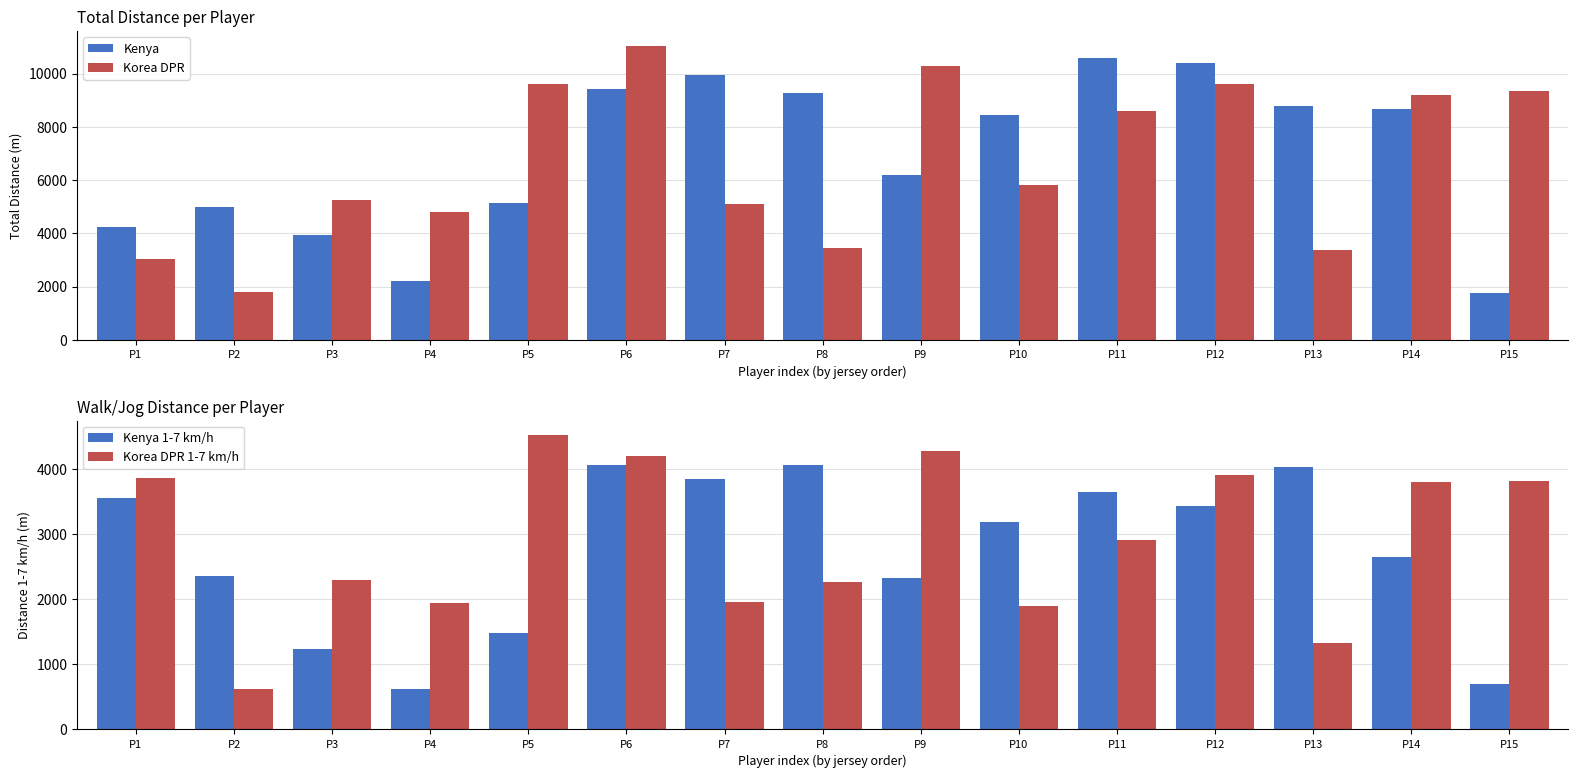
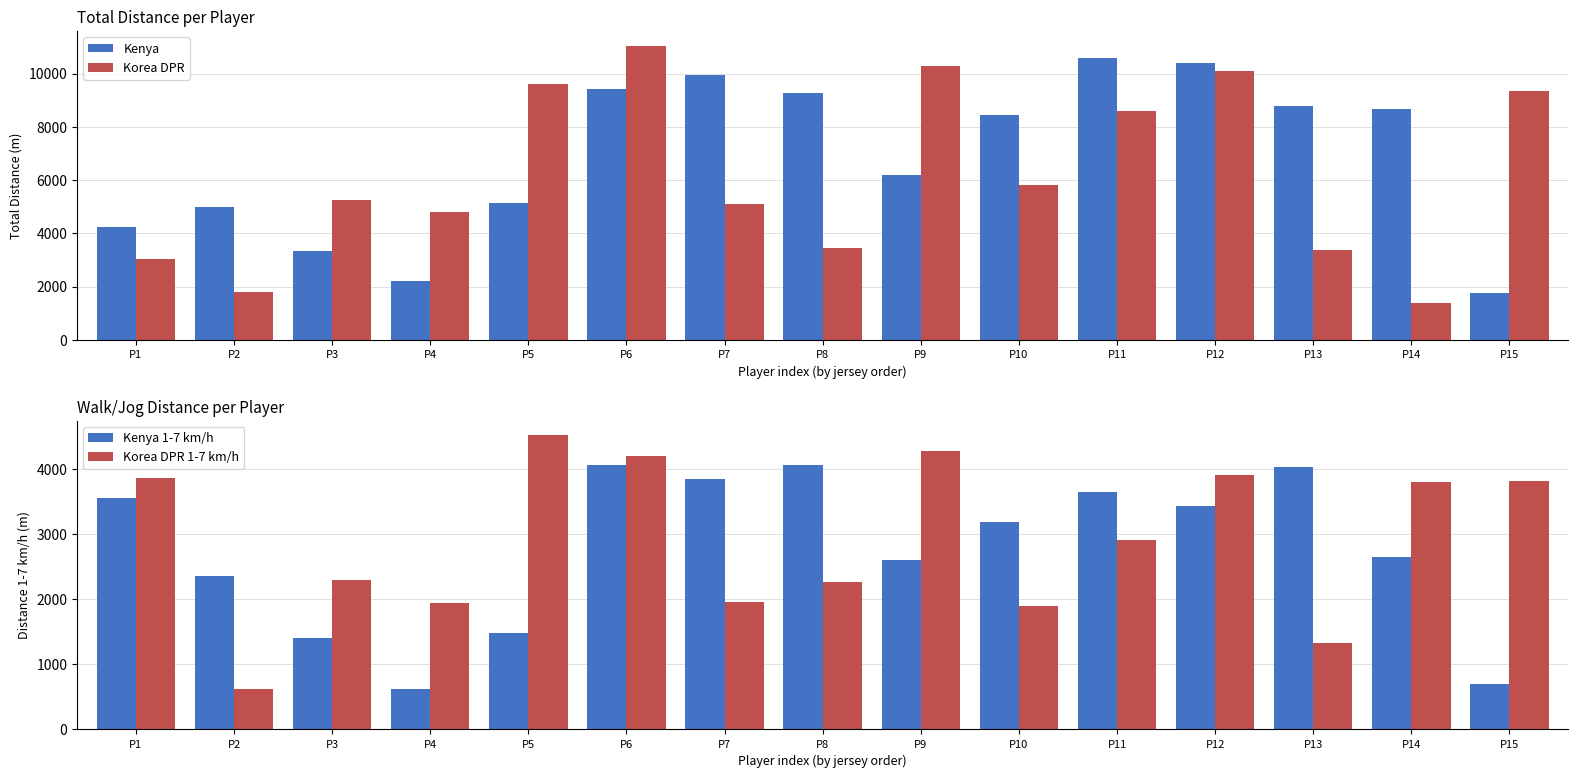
  {
    "Total Distance per Player": {
      "Kenya": {
        "P1": 4200,
        "P2": 5000,
-       "P3": 3900,
+       "P3": 3300,
        "P4": 2200,
        "P5": 5100,
        "P6": 9400,
        "P7": 9900,
        "P8": 9300,
        "P9": 6200,
        "P10": 8500,
        "P11": 10600,
        "P12": 10400,
        "P13": 8800,
        "P14": 8700,
        "P15": 1800
      },
      "Korea DPR": {
        "P1": 3100,
        "P2": 1800,
        "P3": 5300,
        "P4": 4800,
        "P5": 9600,
        "P6": 11000,
        "P7": 5100,
        "P8": 3500,
        "P9": 10300,
        "P10": 5800,
        "P11": 8600,
-       "P12": 9600,
+       "P12": 10100,
        "P13": 3400,
-       "P14": 9200,
+       "P14": 1400,
        "P15": 9300
      }
    },
    "Walk/Jog Distance per Player": {
      "Kenya 1-7 km/h": {
        "P1": 3600,
        "P2": 2400,
-       "P3": 1200,
+       "P3": 1400,
        "P4": 600,
        "P5": 1500,
        "P6": 4100,
        "P7": 3800,
        "P8": 4100,
-       "P9": 2300,
+       "P9": 2600,
        "P10": 3200,
        "P11": 3600,
        "P12": 3400,
        "P13": 4000,
        "P14": 2700,
        "P15": 700
      },
      "Korea DPR 1-7 km/h": {
        "P1": 3900,
        "P2": 600,
        "P3": 2300,
        "P4": 1900,
        "P5": 4500,
        "P6": 4200,
        "P7": 2000,
        "P8": 2300,
        "P9": 4300,
        "P10": 1900,
        "P11": 2900,
        "P12": 3900,
        "P13": 1300,
        "P14": 3800,
        "P15": 3800
      }
    }
  }
